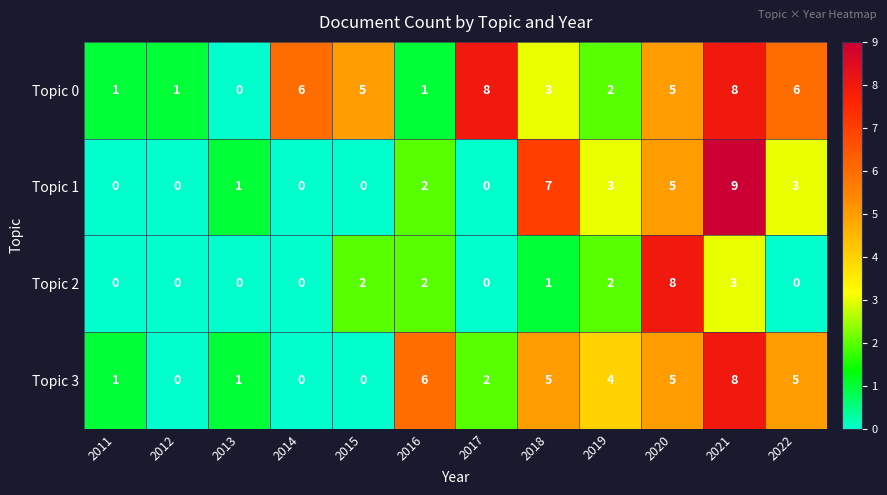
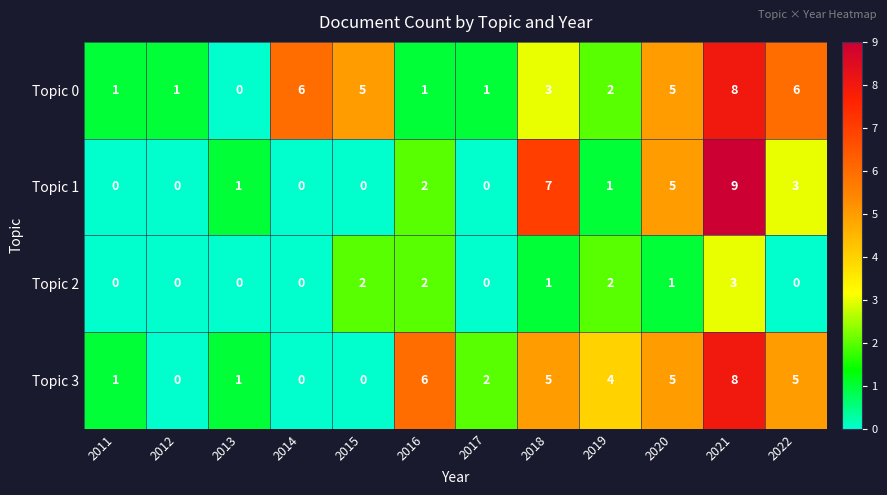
  {
    "Topic 0": {
      "2011": 1,
      "2012": 1,
      "2013": 0,
      "2014": 6,
      "2015": 5,
      "2016": 1,
-     "2017": 8,
+     "2017": 1,
      "2018": 3,
      "2019": 2,
      "2020": 5,
      "2021": 8,
      "2022": 6
    },
    "Topic 1": {
      "2011": 0,
      "2012": 0,
      "2013": 1,
      "2014": 0,
      "2015": 0,
      "2016": 2,
      "2017": 0,
      "2018": 7,
-     "2019": 3,
+     "2019": 1,
      "2020": 5,
      "2021": 9,
      "2022": 3
    },
    "Topic 2": {
      "2011": 0,
      "2012": 0,
      "2013": 0,
      "2014": 0,
      "2015": 2,
      "2016": 2,
      "2017": 0,
      "2018": 1,
      "2019": 2,
-     "2020": 8,
+     "2020": 1,
      "2021": 3,
      "2022": 0
    },
    "Topic 3": {
      "2011": 1,
      "2012": 0,
      "2013": 1,
      "2014": 0,
      "2015": 0,
      "2016": 6,
      "2017": 2,
      "2018": 5,
      "2019": 4,
      "2020": 5,
      "2021": 8,
      "2022": 5
    }
  }
